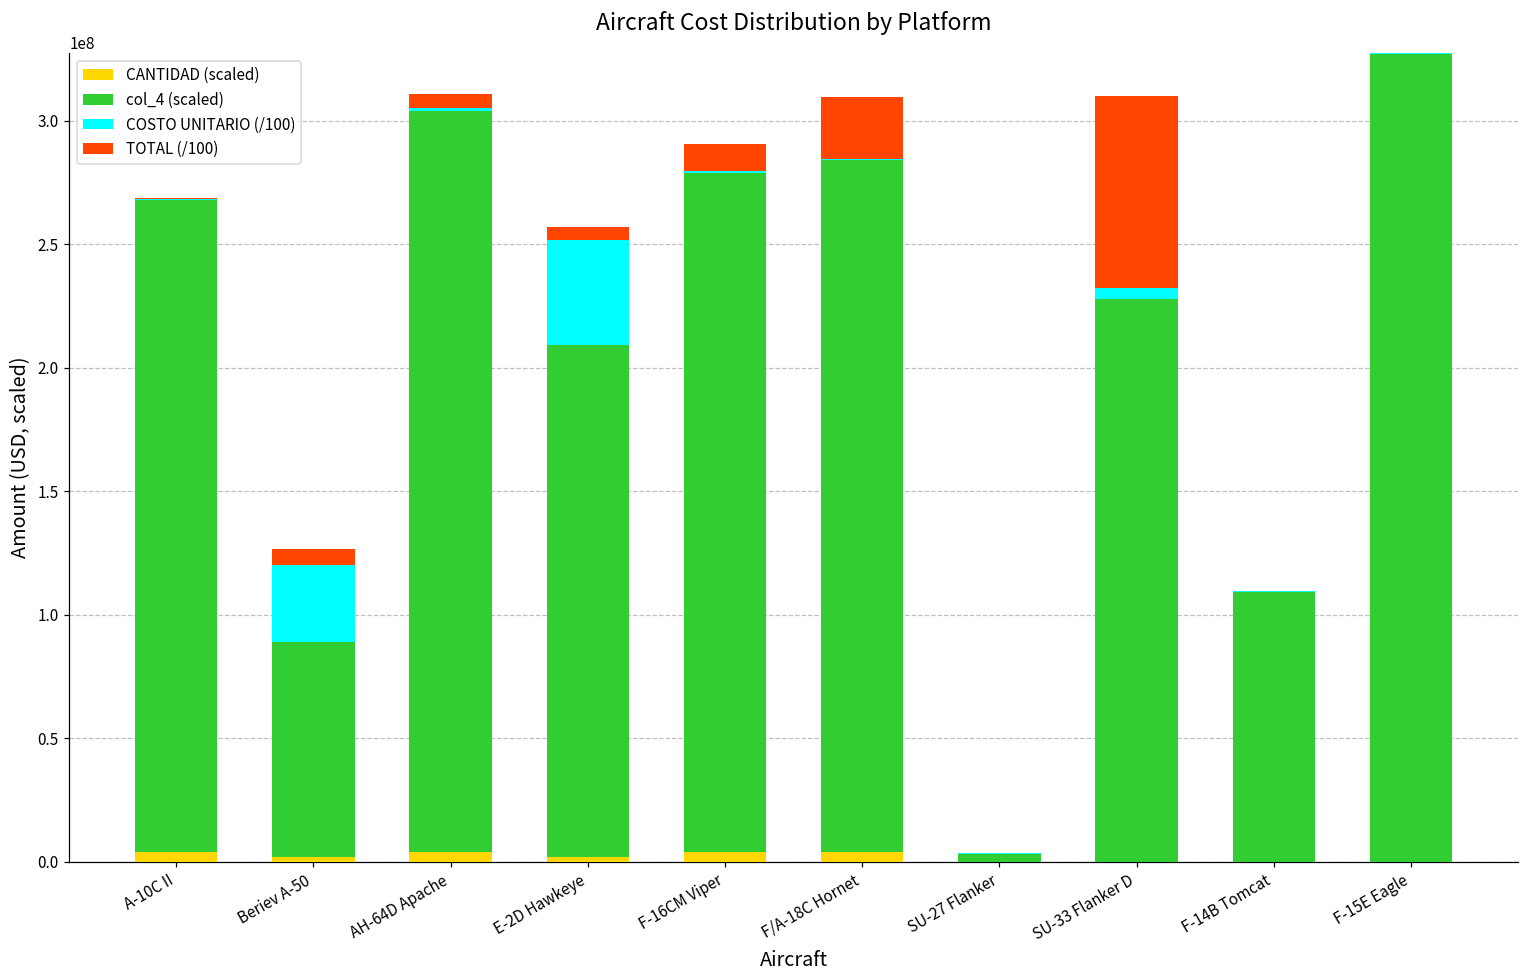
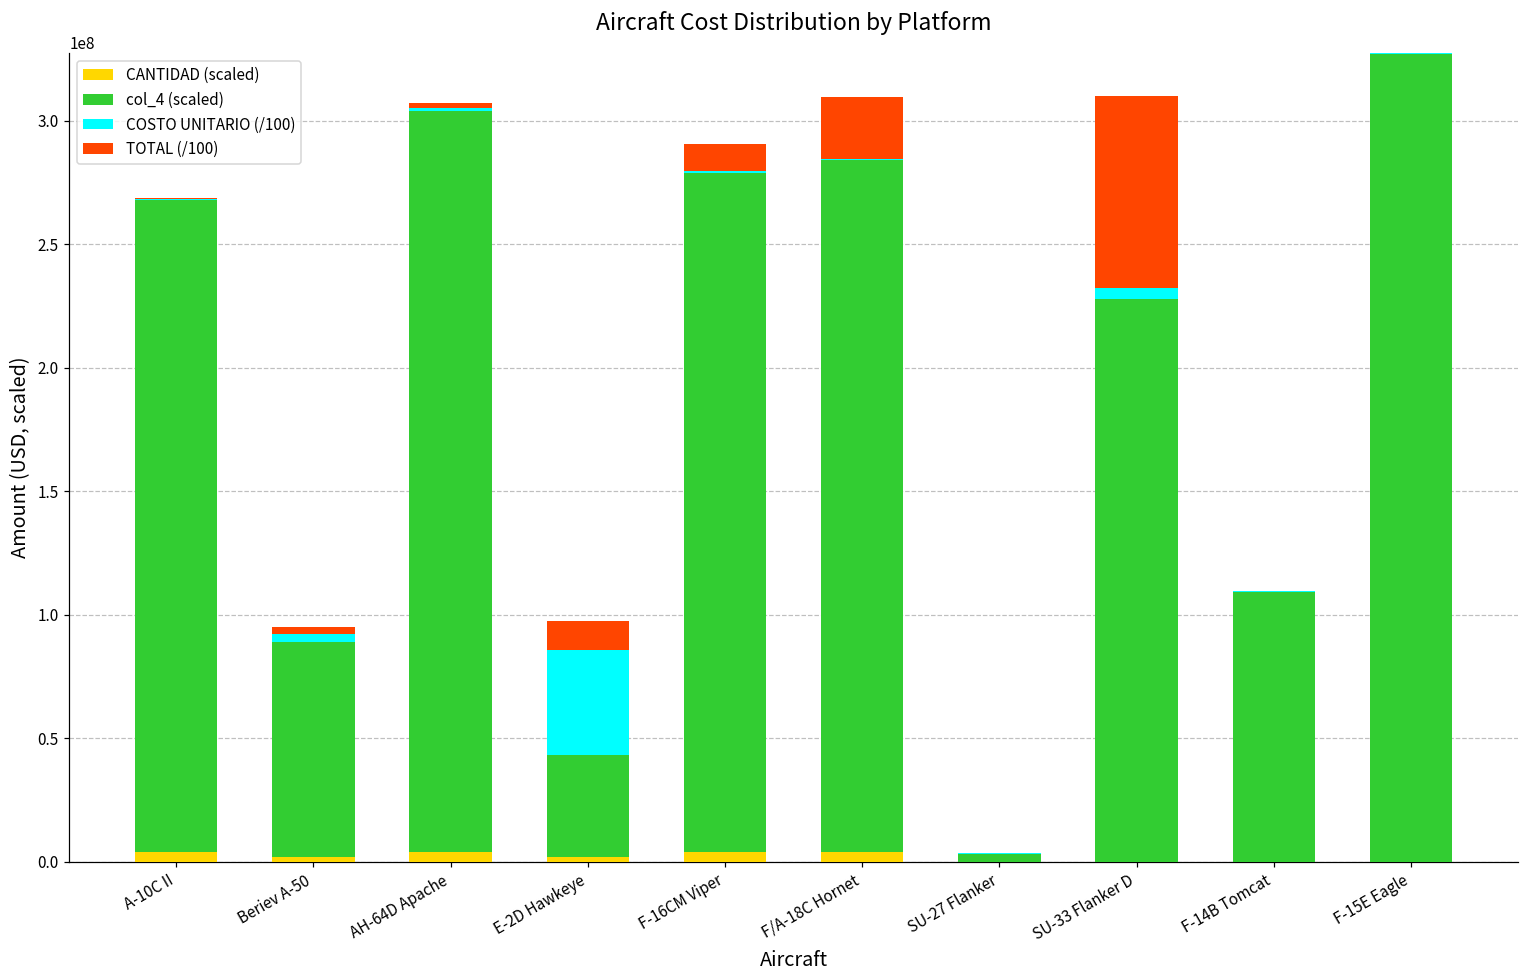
  {
    "CANTIDAD (scaled)": {
      "A-10C II": 4000000,
      "Beriev A-50": 2000000,
      "AH-64D Apache": 4000000,
      "E-2D Hawkeye": 2000000,
      "F-16CM Viper": 4000000,
      "F/A-18C Hornet": 4000000,
      "SU-27 Flanker": 0,
      "SU-33 Flanker D": 0,
      "F-14B Tomcat": 0,
      "F-15E Eagle": 0
    },
    "col_4 (scaled)": {
      "A-10C II": 264000000,
      "Beriev A-50": 87000000,
      "AH-64D Apache": 300000000,
-     "E-2D Hawkeye": 207000000,
+     "E-2D Hawkeye": 41000000,
      "F-16CM Viper": 275000000,
      "F/A-18C Hornet": 280000000,
      "SU-27 Flanker": 3000000,
      "SU-33 Flanker D": 228000000,
      "F-14B Tomcat": 109000000,
      "F-15E Eagle": 327000000
    },
    "COSTO UNITARIO (/100)": {
-     "Beriev A-50": 31000000,
+     "Beriev A-50": 3000000,
      "AH-64D Apache": 1000000,
      "E-2D Hawkeye": 43000000,
      "SU-33 Flanker D": 4000000
    },
    "TOTAL (/100)": {
-     "Beriev A-50": 7000000,
-     "AH-64D Apache": 5000000,
-     "E-2D Hawkeye": 6000000,
+     "Beriev A-50": 3000000,
+     "AH-64D Apache": 2000000,
+     "E-2D Hawkeye": 12000000,
      "F-16CM Viper": 11000000,
      "F/A-18C Hornet": 25000000,
      "SU-27 Flanker": 0,
      "SU-33 Flanker D": 78000000,
      "F-14B Tomcat": 0,
      "F-15E Eagle": 0
    }
  }
